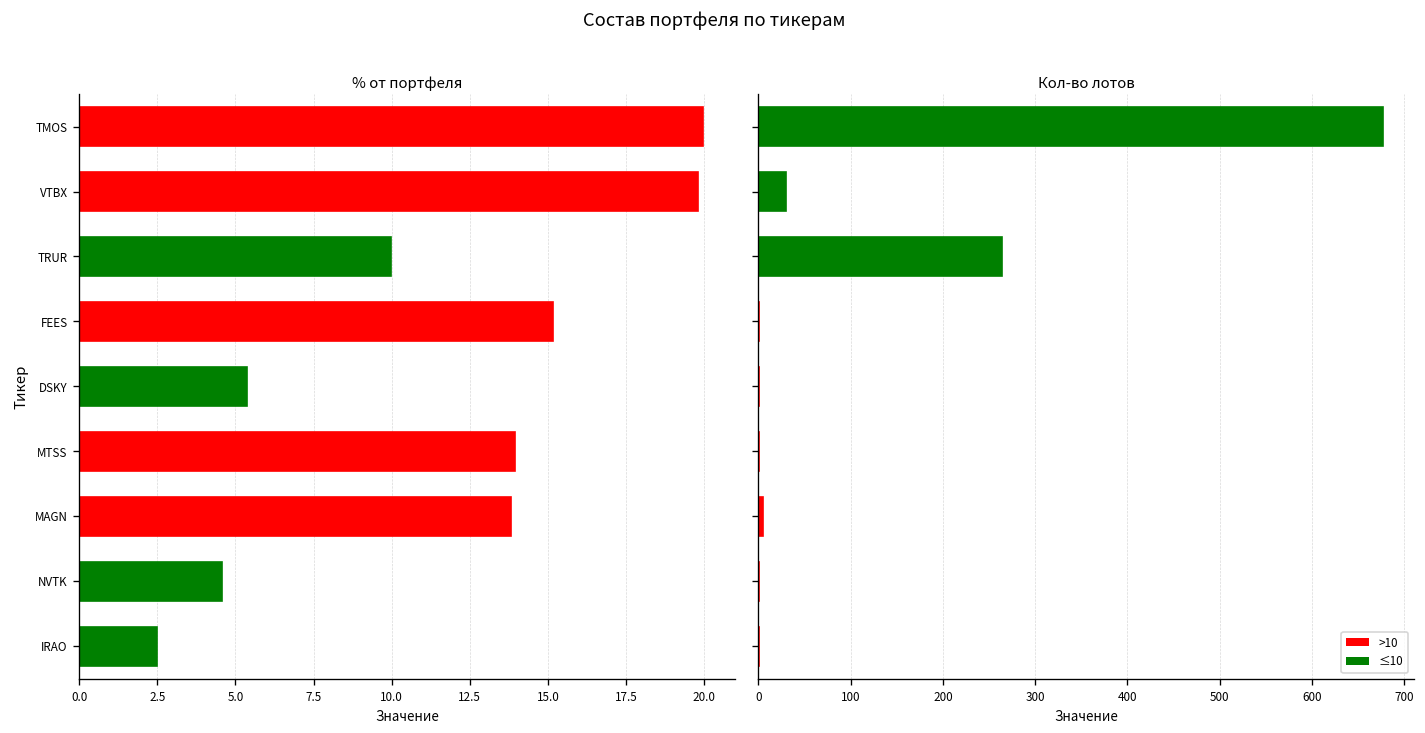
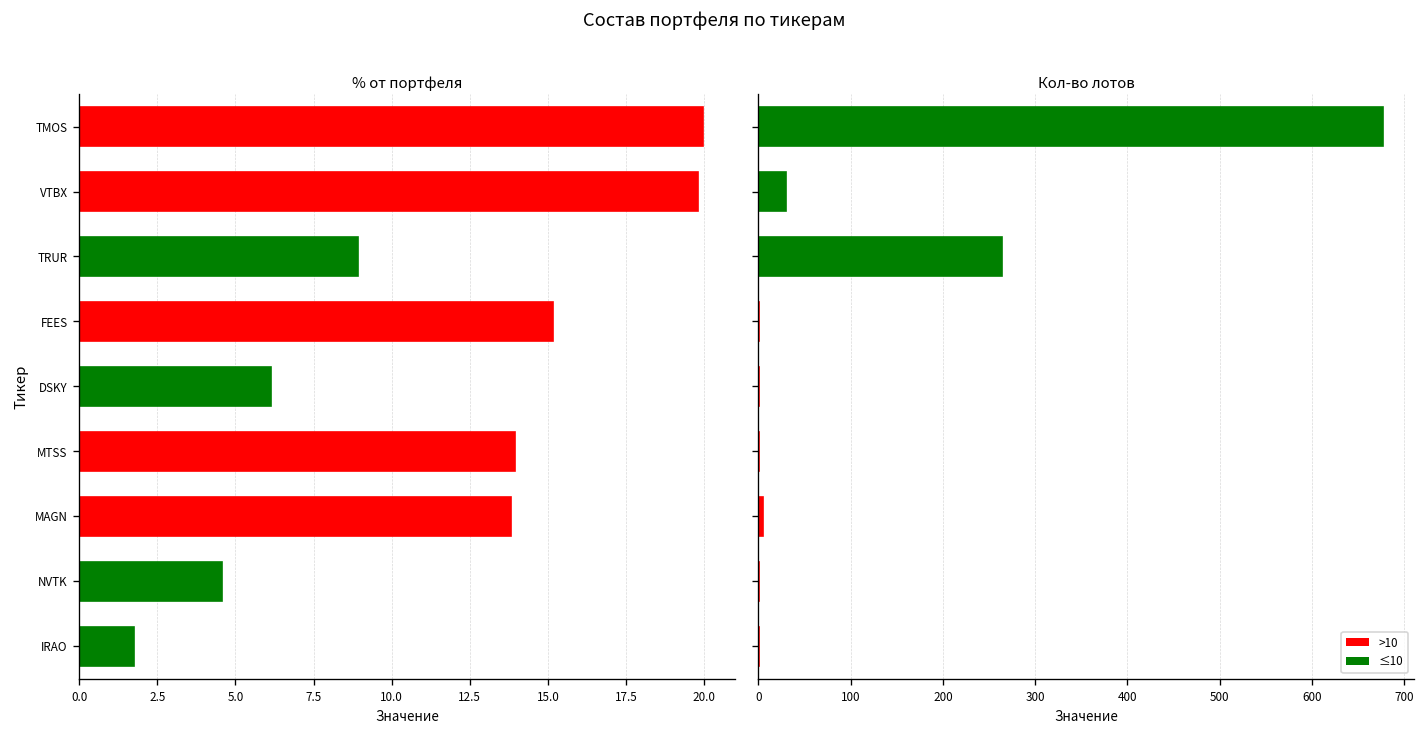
  {
    "% от портфеля": {
      "TMOS": 20.0,
      "VTBX": 19.8,
-     "TRUR": 10.0,
+     "TRUR": 8.9,
      "FEES": 15.2,
-     "DSKY": 5.4,
+     "DSKY": 6.1,
      "MTSS": 14.0,
      "MAGN": 13.8,
      "NVTK": 4.6,
-     "IRAO": 2.5
+     "IRAO": 1.8
    }
  }
